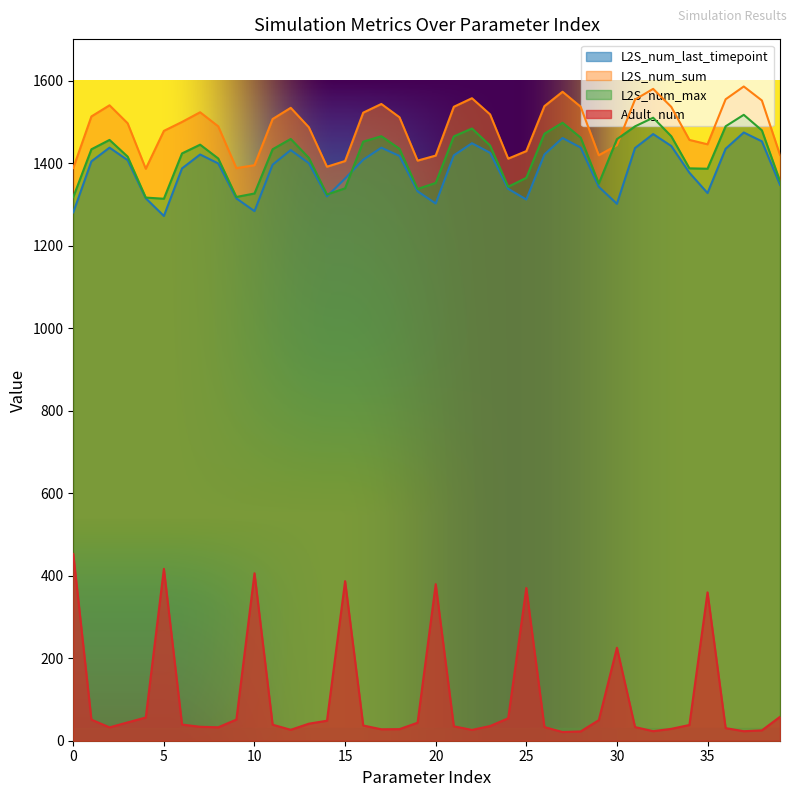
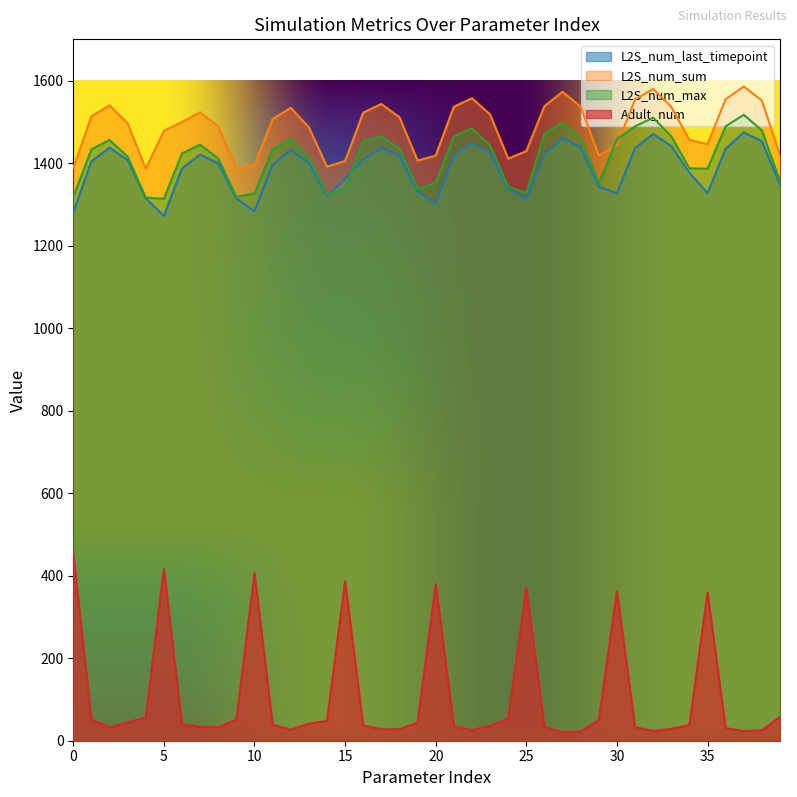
  {
    "L2S_num_last_timepoint": {
      "0": 1280,
      "5": 1270,
      "10": 1280,
      "15": 1360,
      "20": 1300,
      "25": 1310,
-     "30": 1300,
+     "30": 1330,
      "35": 1330
    },
    "L2S_num_sum": {
      "0": 1390,
      "5": 1480,
      "10": 1390,
      "15": 1410,
      "20": 1420,
      "25": 1430,
      "30": 1440,
      "35": 1450
    },
    "L2S_num_max": {
      "0": 1320,
      "5": 1310,
      "10": 1330,
      "15": 1340,
      "20": 1350,
-     "25": 1360,
+     "25": 1330,
      "30": 1460,
      "35": 1390
    },
    "Adult_num": {
      "0": 450,
      "5": 420,
      "10": 410,
      "15": 390,
      "20": 380,
      "25": 370,
-     "30": 230,
+     "30": 360,
      "35": 360
    }
  }
